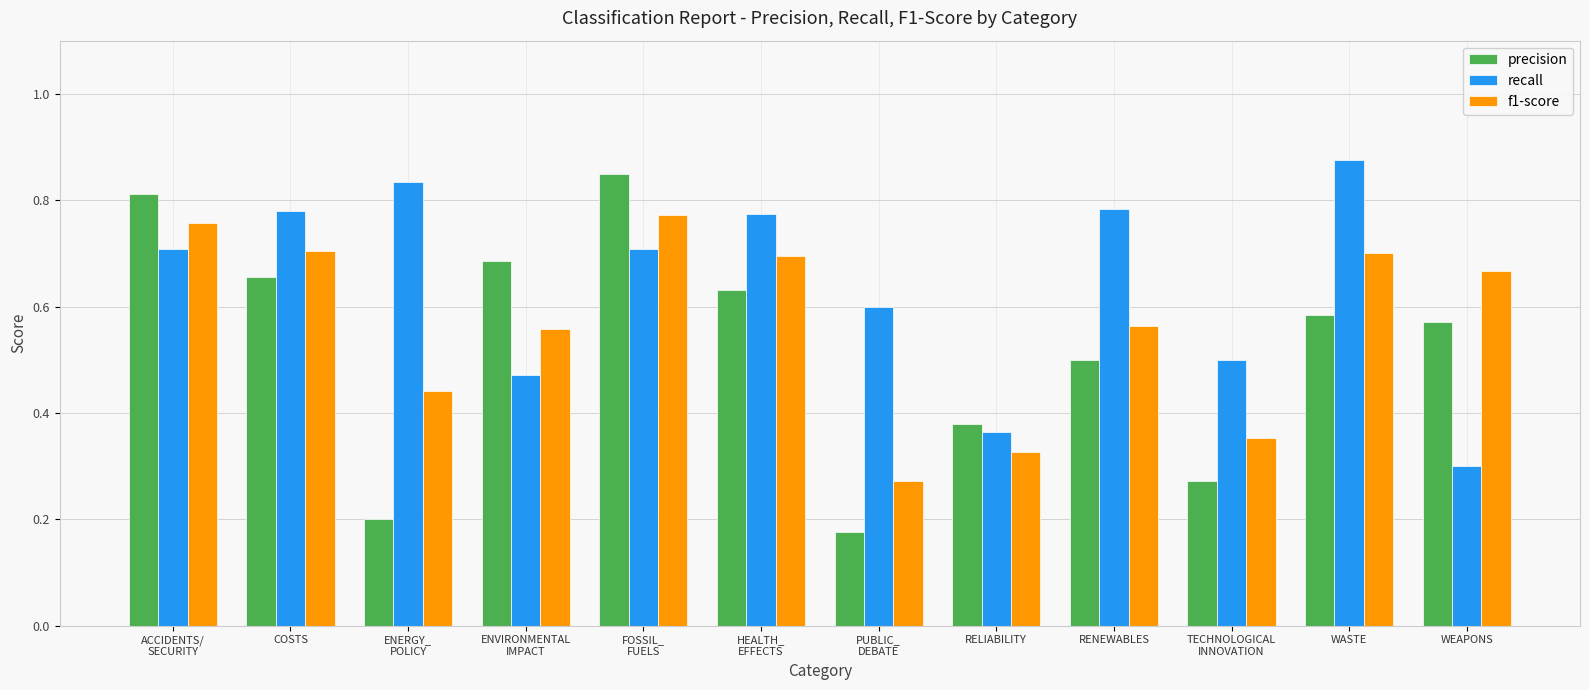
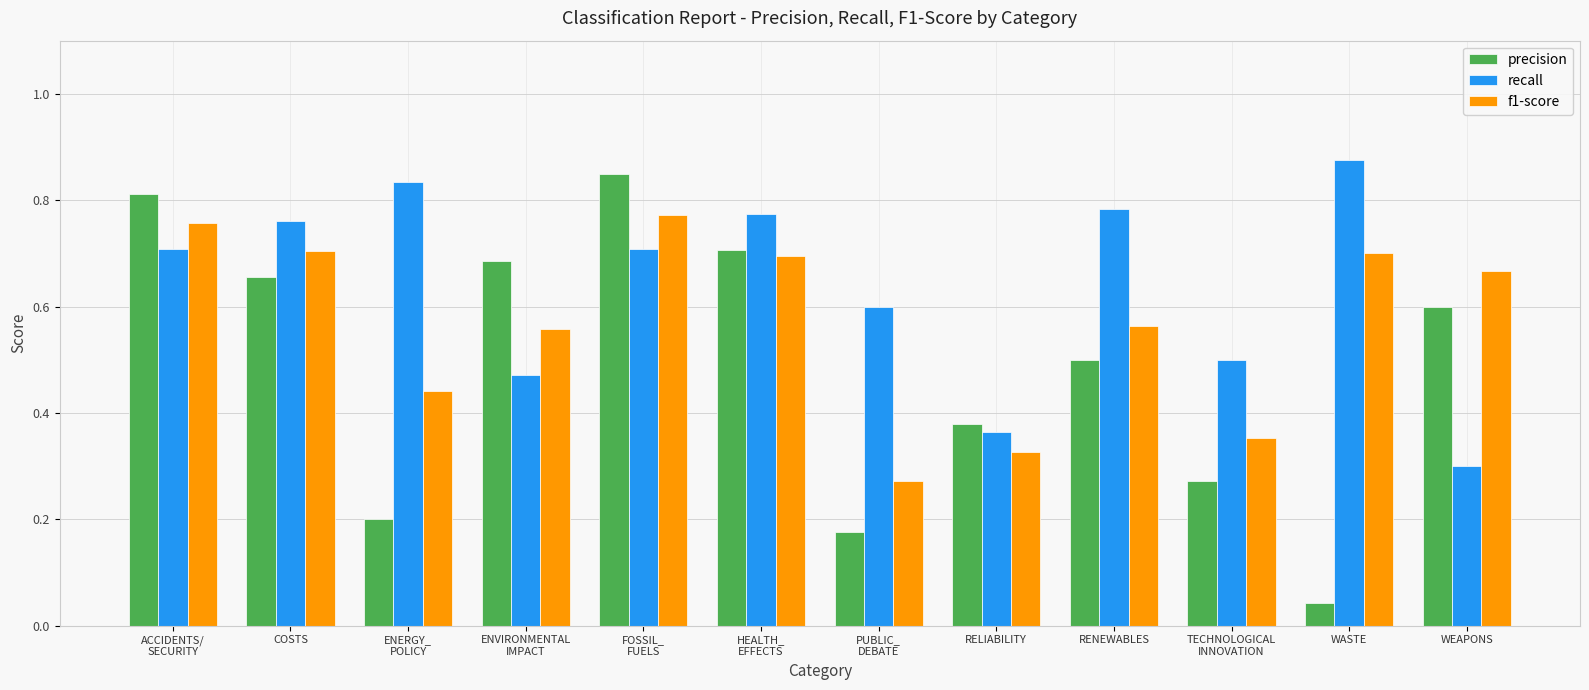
  {
    "precision": {
      "ACCIDENTS/ SECURITY": 0.81,
      "COSTS": 0.66,
      "ENERGY_ POLICY": 0.20,
      "ENVIRONMENTAL IMPACT": 0.69,
      "FOSSIL_ FUELS": 0.85,
-     "HEALTH_ EFFECTS": 0.63,
+     "HEALTH_ EFFECTS": 0.71,
      "PUBLIC_ DEBATE": 0.18,
      "RELIABILITY": 0.38,
      "RENEWABLES": 0.50,
      "TECHNOLOGICAL INNOVATION": 0.27,
-     "WASTE": 0.58,
-     "WEAPONS": 0.57
+     "WASTE": 0.04,
+     "WEAPONS": 0.60
    },
    "recall": {
      "ACCIDENTS/ SECURITY": 0.71,
-     "COSTS": 0.78,
+     "COSTS": 0.76,
      "ENERGY_ POLICY": 0.83,
      "ENVIRONMENTAL IMPACT": 0.47,
      "FOSSIL_ FUELS": 0.71,
      "HEALTH_ EFFECTS": 0.77,
      "PUBLIC_ DEBATE": 0.60,
      "RELIABILITY": 0.36,
      "RENEWABLES": 0.78,
      "TECHNOLOGICAL INNOVATION": 0.50,
      "WASTE": 0.88,
      "WEAPONS": 0.30
    },
    "f1-score": {
      "ACCIDENTS/ SECURITY": 0.76,
      "COSTS": 0.70,
      "ENERGY_ POLICY": 0.44,
      "ENVIRONMENTAL IMPACT": 0.56,
      "FOSSIL_ FUELS": 0.77,
      "HEALTH_ EFFECTS": 0.70,
      "PUBLIC_ DEBATE": 0.27,
      "RELIABILITY": 0.33,
      "RENEWABLES": 0.56,
      "TECHNOLOGICAL INNOVATION": 0.35,
      "WASTE": 0.70,
      "WEAPONS": 0.67
    }
  }
